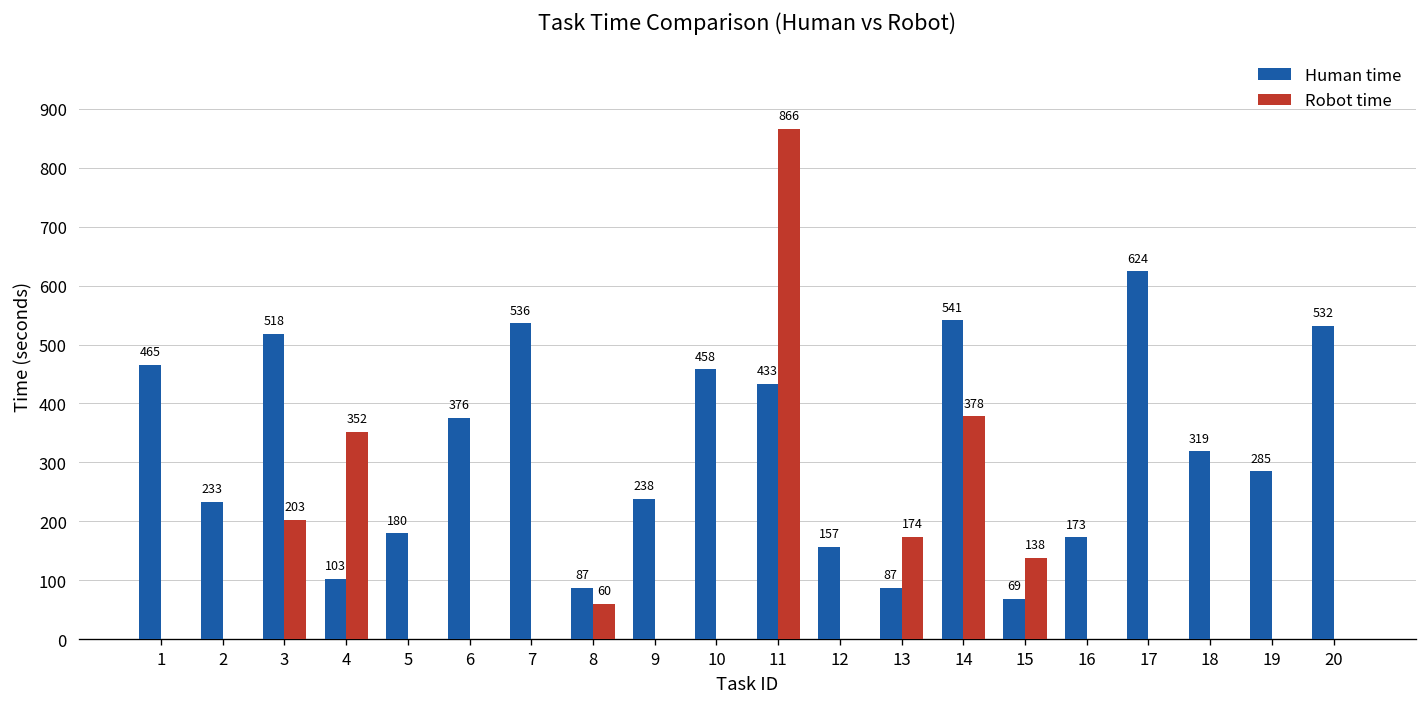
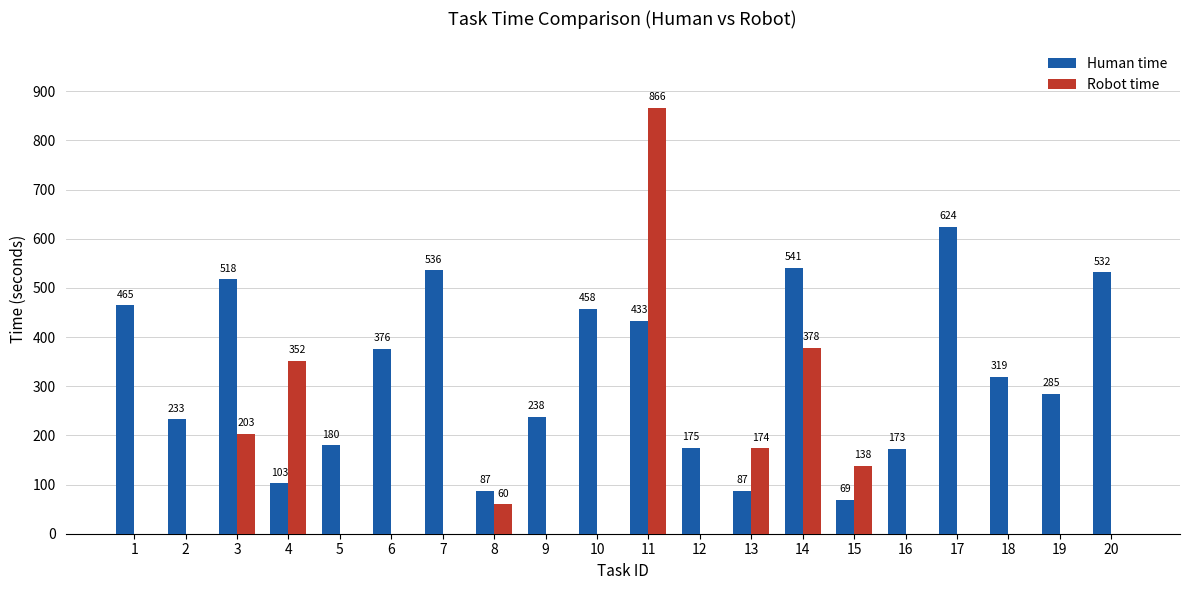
  {
    "Human time": {
      "1": 465,
      "2": 233,
      "3": 518,
      "4": 103,
      "5": 180,
      "6": 376,
      "7": 536,
      "8": 87,
      "9": 238,
      "10": 458,
      "11": 433,
-     "12": 157,
+     "12": 175,
      "13": 87,
      "14": 541,
      "15": 69,
      "16": 173,
      "17": 624,
      "18": 319,
      "19": 285,
      "20": 532
    },
    "Robot time": {
      "3": 203,
      "4": 352,
      "8": 60,
      "11": 866,
      "13": 174,
      "14": 378,
      "15": 138
    }
  }
